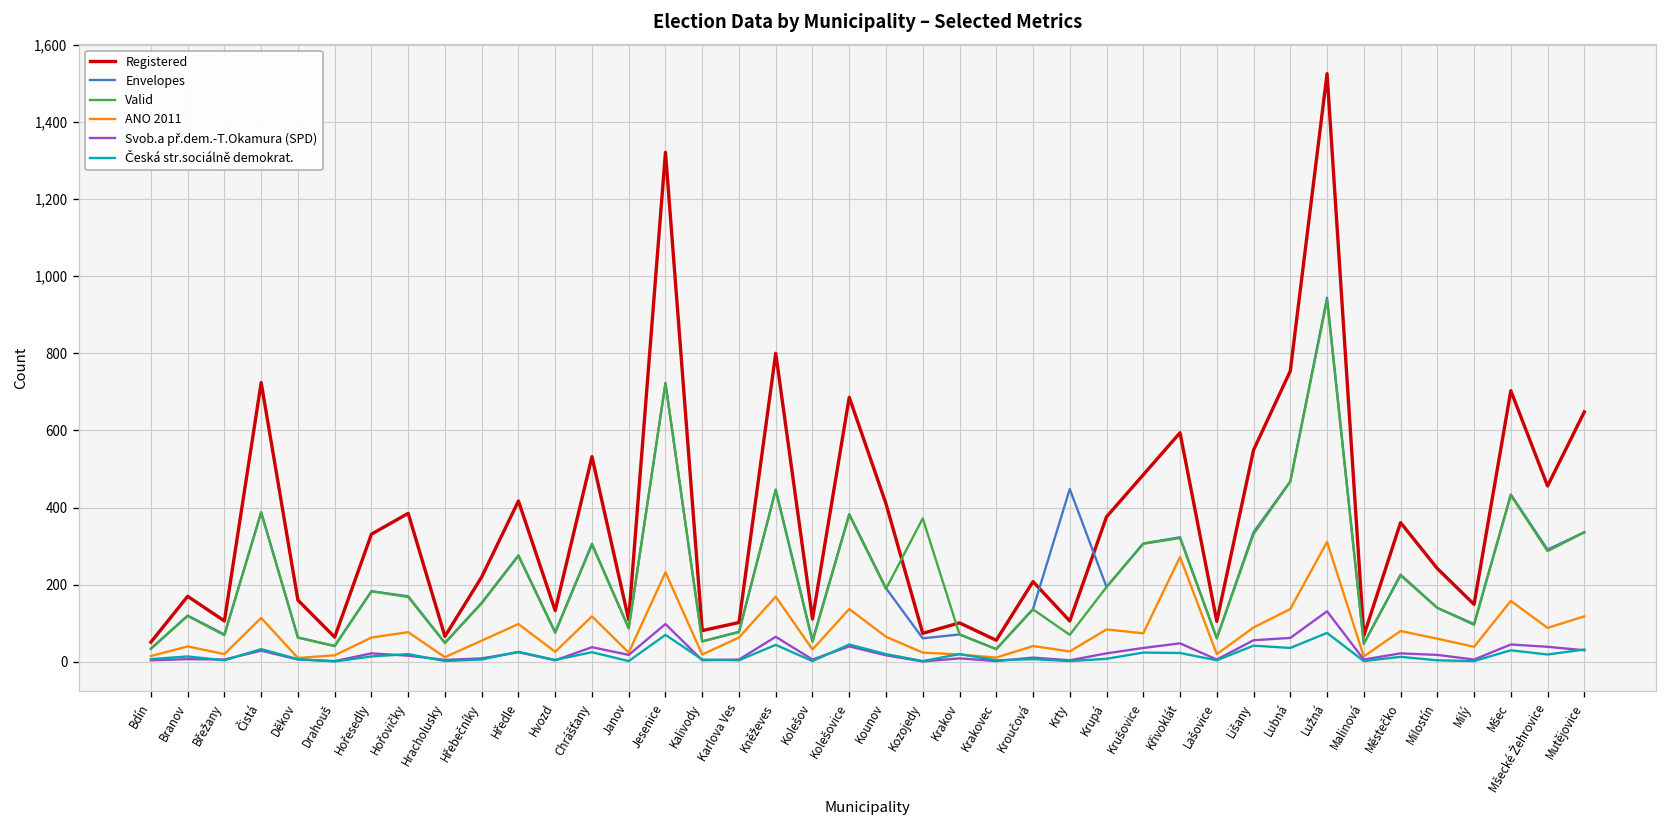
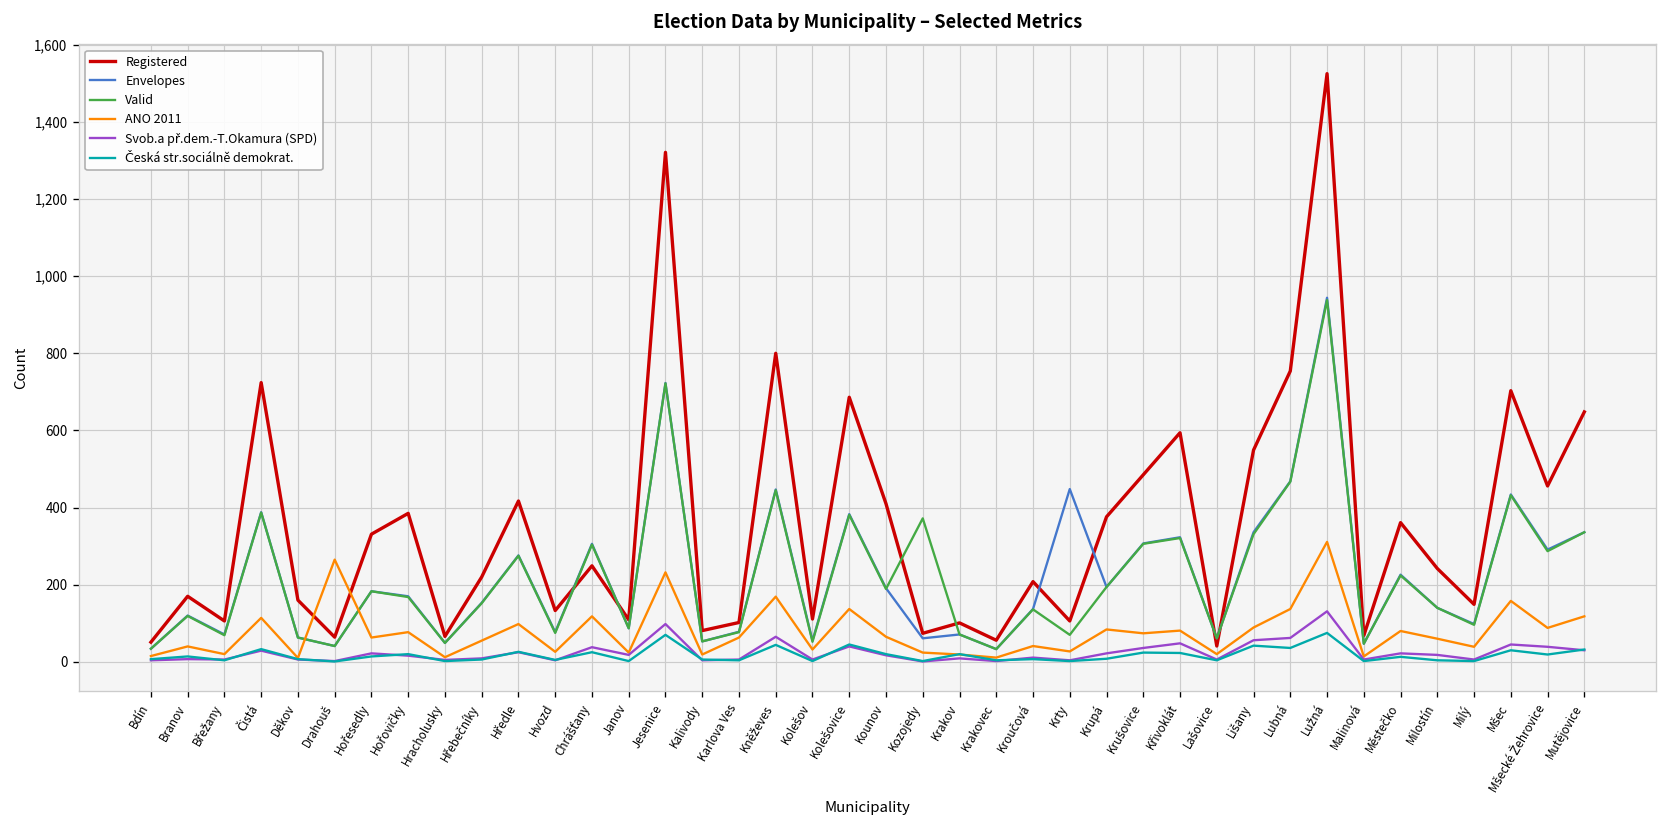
  {
    "Registered": {
      "Bdín": "50",
      "Branov": "170",
      "Břežany": "110",
      "Čistá": "720",
      "Děkov": "160",
      "Drahouš": "60",
      "Hořesedly": "330",
      "Hořovičky": "390",
      "Hracholusky": "70",
      "Hřebečníky": "220",
      "Hředle": "420",
      "Hvozd": "130",
-     "Chrášťany": "530",
+     "Chrášťany": "250",
      "Janov": "110",
      "Jesenice": "1,320",
      "Kalivody": "80",
      "Karlova Ves": "100",
      "Kněževes": "800",
      "Kolešov": "110",
      "Kolešovice": "690",
      "Kounov": "410",
      "Kozojedy": "70",
      "Krakov": "100",
      "Krakovec": "60",
      "Kroučová": "210",
      "Krty": "110",
      "Krupá": "380",
      "Krušovice": "490",
      "Křivoklát": "590",
-     "Lašovice": "110",
+     "Lašovice": "40",
      "Lišany": "550",
      "Lubná": "750",
      "Lužná": "1,530",
      "Malinová": "70",
      "Městečko": "360",
      "Milostín": "240",
      "Milý": "150",
      "Mšec": "700",
      "Mšecké Žehrovice": "460",
      "Mutějovice": "650"
    },
    "Envelopes": {
      "Kozojedy": "60",
      "Krty": "450"
    },
    "Valid": {
      "Kozojedy": "370",
      "Krty": "70"
    },
    "ANO 2011": {
      "Bdín": "20",
      "Branov": "40",
      "Břežany": "20",
      "Čistá": "110",
-     "Drahouš": "20",
+     "Drahouš": "270",
      "Hořesedly": "60",
      "Hořovičky": "80",
      "Hřebečníky": "60",
      "Hředle": "100",
      "Hvozd": "30",
      "Chrášťany": "120",
      "Jesenice": "230",
      "Kalivody": "20",
      "Karlova Ves": "60",
      "Kněževes": "170",
      "Kolešov": "30",
      "Kolešovice": "140",
      "Kounov": "70",
      "Kozojedy": "20",
      "Kroučová": "40",
      "Krty": "30",
      "Krupá": "80",
      "Krušovice": "70",
-     "Křivoklát": "270",
+     "Křivoklát": "80",
      "Lašovice": "20",
      "Lišany": "90",
      "Lubná": "140",
      "Lužná": "310",
      "Malinová": "10",
      "Městečko": "80",
      "Milostín": "60",
      "Milý": "40",
      "Mšec": "160",
      "Mšecké Žehrovice": "90",
      "Mutějovice": "120"
    },
    "Svob.a př.dem.-T.Okamura (SPD)": {
      "Chrášťany": "40",
      "Jesenice": "100",
      "Kněževes": "70",
      "Krakov": "10",
      "Krupá": "20",
      "Krušovice": "40",
      "Křivoklát": "50",
      "Lišany": "60",
      "Lubná": "60",
      "Lužná": "130",
      "Městečko": "20",
      "Milostín": "20",
      "Mšec": "50",
      "Mšecké Žehrovice": "40"
    },
    "Česká str.sociálně demokrat.": {
      "Chrášťany": "30",
      "Janov": "0",
      "Jesenice": "70",
      "Kněževes": "40",
      "Krupá": "10",
      "Krušovice": "20",
      "Křivoklát": "20",
      "Lišany": "40",
      "Lubná": "40",
      "Lužná": "80",
      "Městečko": "10",
      "Milostín": "0",
      "Mšec": "30",
      "Mšecké Žehrovice": "20"
    }
  }
